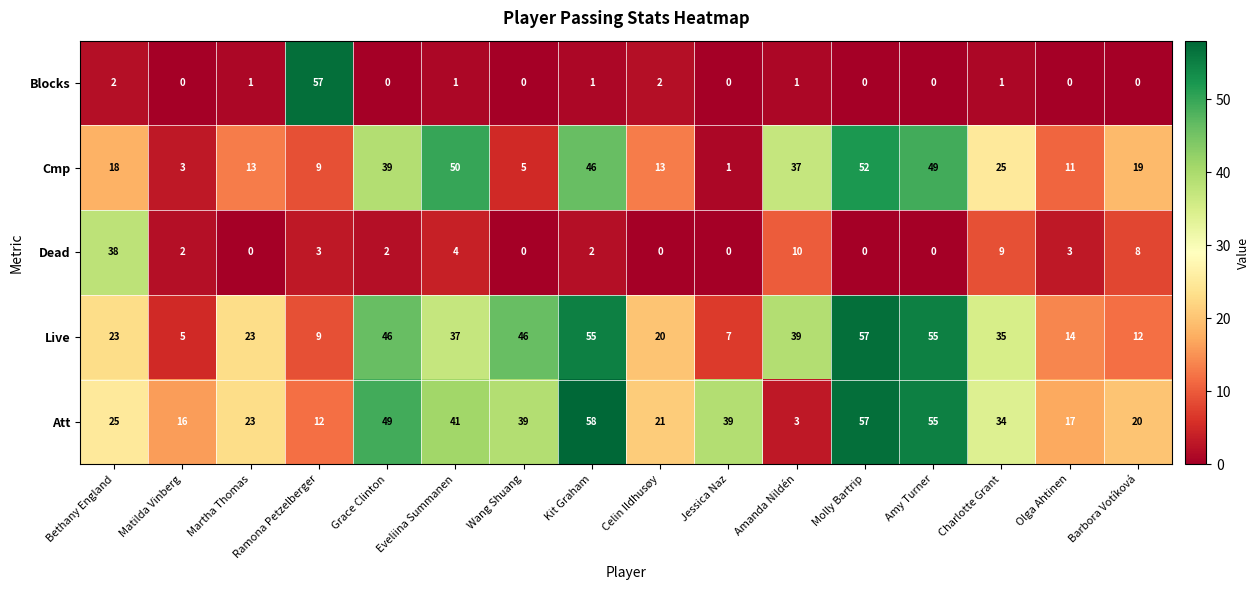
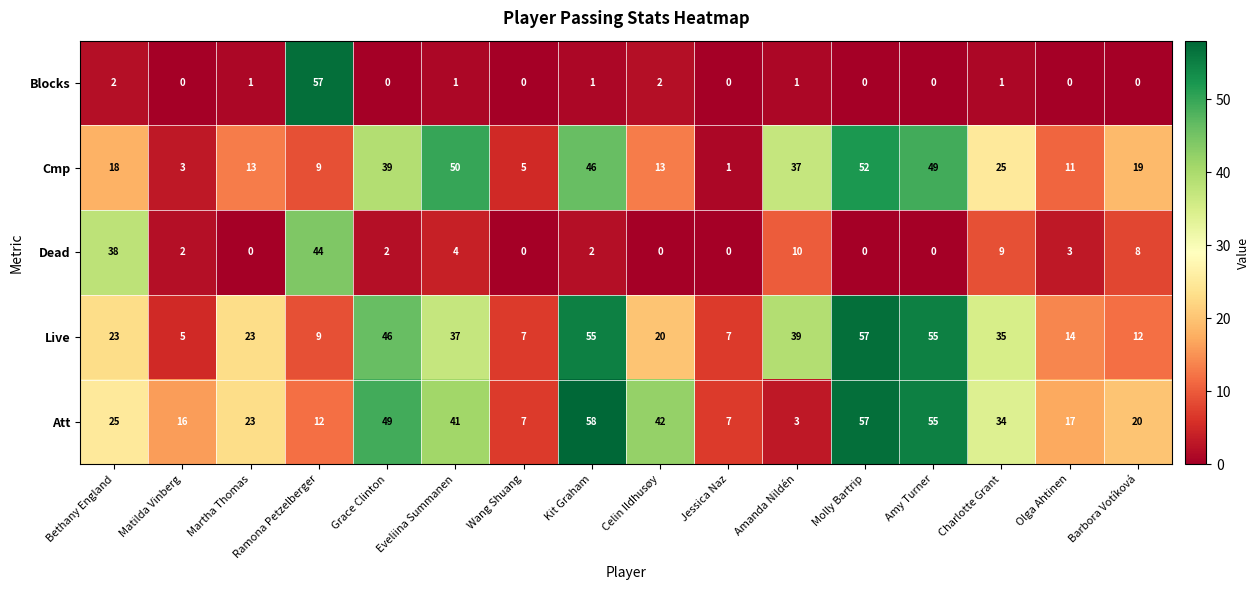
  {
    "Blocks": {
      "Bethany England": 2,
      "Matilda Vinberg": 0,
      "Martha Thomas": 1,
      "Ramona Petzelberger": 57,
      "Grace Clinton": 0,
      "Eveliina Summanen": 1,
      "Wang Shuang": 0,
      "Kit Graham": 1,
      "Celin Ildhusøy": 2,
      "Jessica Naz": 0,
      "Amanda Nildén": 1,
      "Molly Bartrip": 0,
      "Amy Turner": 0,
      "Charlotte Grant": 1,
      "Olga Ahtinen": 0,
      "Barbora Votíková": 0
    },
    "Cmp": {
      "Bethany England": 18,
      "Matilda Vinberg": 3,
      "Martha Thomas": 13,
      "Ramona Petzelberger": 9,
      "Grace Clinton": 39,
      "Eveliina Summanen": 50,
      "Wang Shuang": 5,
      "Kit Graham": 46,
      "Celin Ildhusøy": 13,
      "Jessica Naz": 1,
      "Amanda Nildén": 37,
      "Molly Bartrip": 52,
      "Amy Turner": 49,
      "Charlotte Grant": 25,
      "Olga Ahtinen": 11,
      "Barbora Votíková": 19
    },
    "Dead": {
      "Bethany England": 38,
      "Matilda Vinberg": 2,
      "Martha Thomas": 0,
-     "Ramona Petzelberger": 3,
+     "Ramona Petzelberger": 44,
      "Grace Clinton": 2,
      "Eveliina Summanen": 4,
      "Wang Shuang": 0,
      "Kit Graham": 2,
      "Celin Ildhusøy": 0,
      "Jessica Naz": 0,
      "Amanda Nildén": 10,
      "Molly Bartrip": 0,
      "Amy Turner": 0,
      "Charlotte Grant": 9,
      "Olga Ahtinen": 3,
      "Barbora Votíková": 8
    },
    "Live": {
      "Bethany England": 23,
      "Matilda Vinberg": 5,
      "Martha Thomas": 23,
      "Ramona Petzelberger": 9,
      "Grace Clinton": 46,
      "Eveliina Summanen": 37,
-     "Wang Shuang": 46,
+     "Wang Shuang": 7,
      "Kit Graham": 55,
      "Celin Ildhusøy": 20,
      "Jessica Naz": 7,
      "Amanda Nildén": 39,
      "Molly Bartrip": 57,
      "Amy Turner": 55,
      "Charlotte Grant": 35,
      "Olga Ahtinen": 14,
      "Barbora Votíková": 12
    },
    "Att": {
      "Bethany England": 25,
      "Matilda Vinberg": 16,
      "Martha Thomas": 23,
      "Ramona Petzelberger": 12,
      "Grace Clinton": 49,
      "Eveliina Summanen": 41,
-     "Wang Shuang": 39,
+     "Wang Shuang": 7,
      "Kit Graham": 58,
-     "Celin Ildhusøy": 21,
-     "Jessica Naz": 39,
+     "Celin Ildhusøy": 42,
+     "Jessica Naz": 7,
      "Amanda Nildén": 3,
      "Molly Bartrip": 57,
      "Amy Turner": 55,
      "Charlotte Grant": 34,
      "Olga Ahtinen": 17,
      "Barbora Votíková": 20
    }
  }
